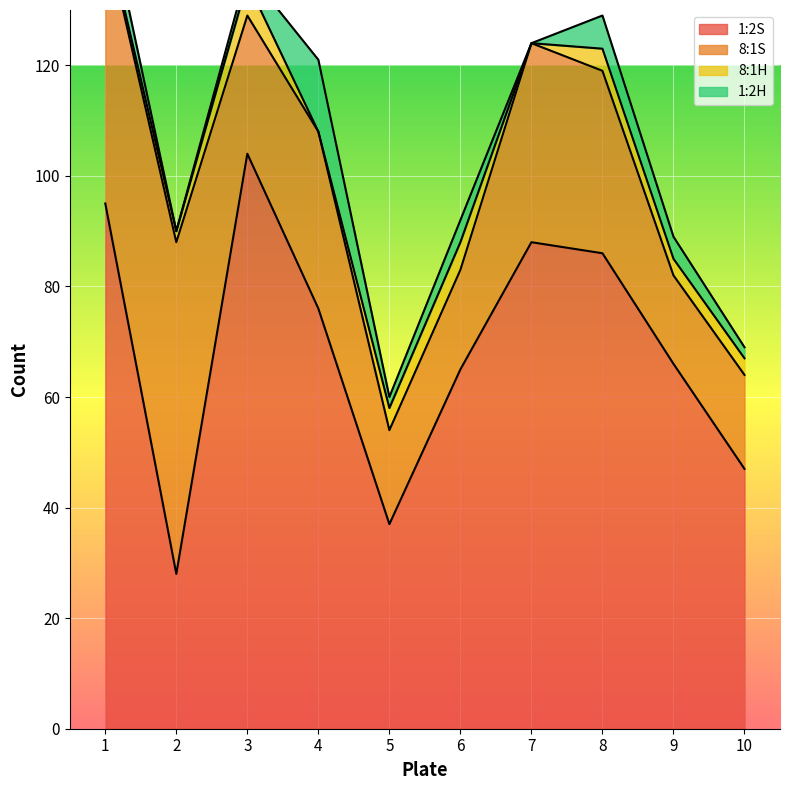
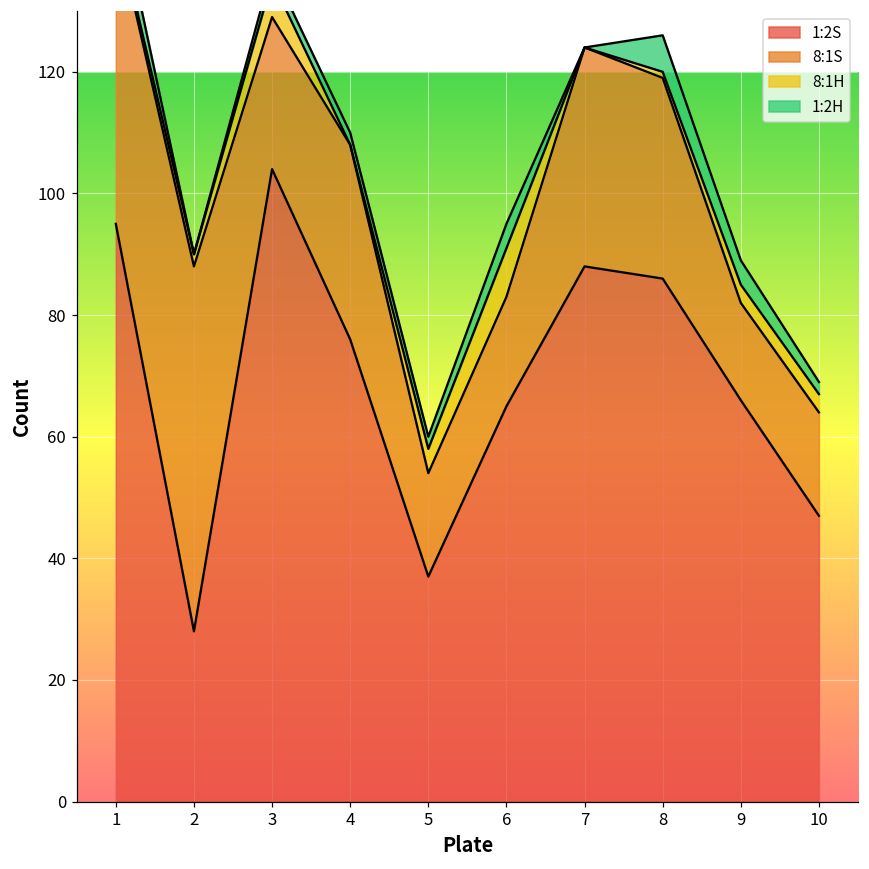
  {
    "8:1H": {
      "5": 4,
-     "6": 5,
-     "8": 4,
+     "6": 8,
+     "8": 1,
      "9": 3,
      "10": 3
    },
    "1:2H": {
-     "4": 13,
+     "4": 2,
      "5": 2,
      "6": 4,
      "8": 6,
      "9": 4,
      "10": 2
    }
  }
